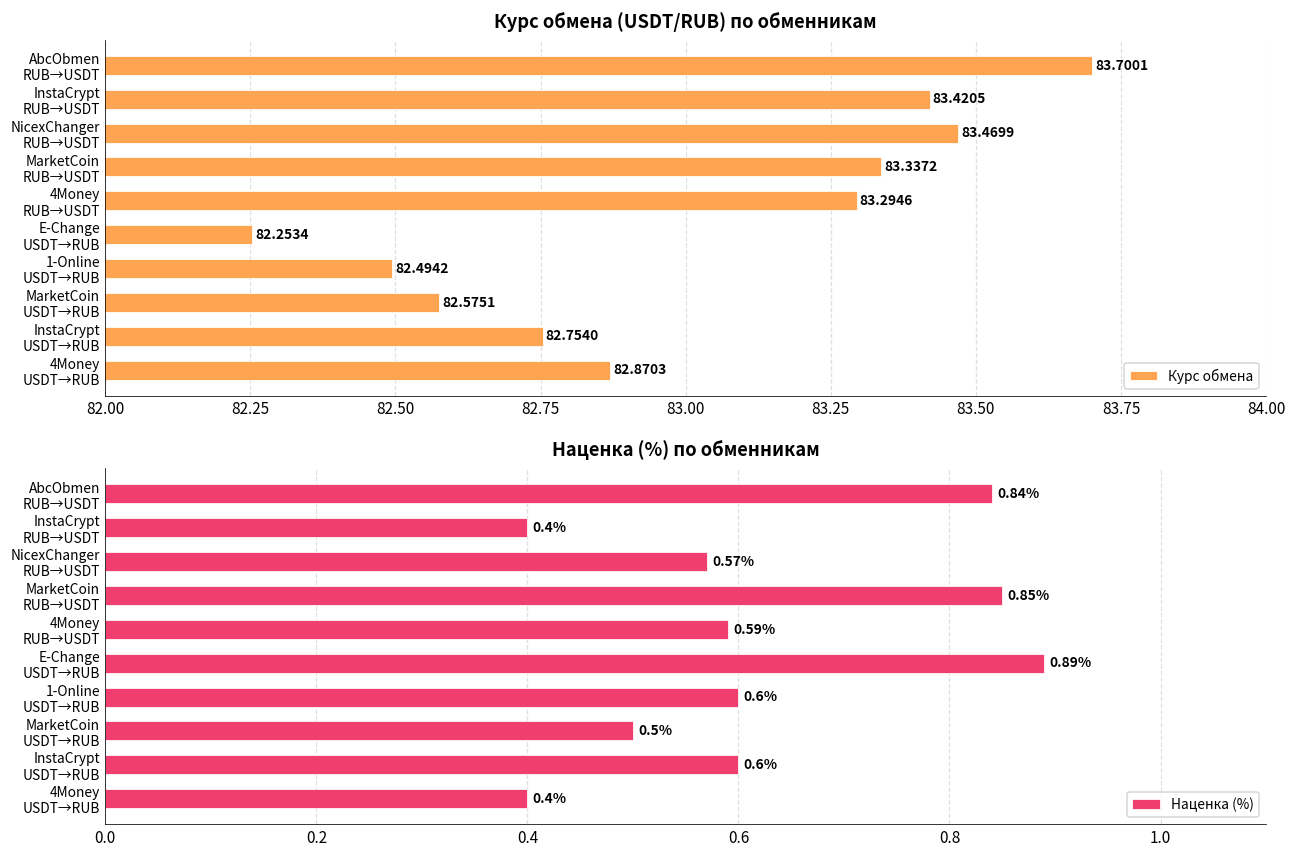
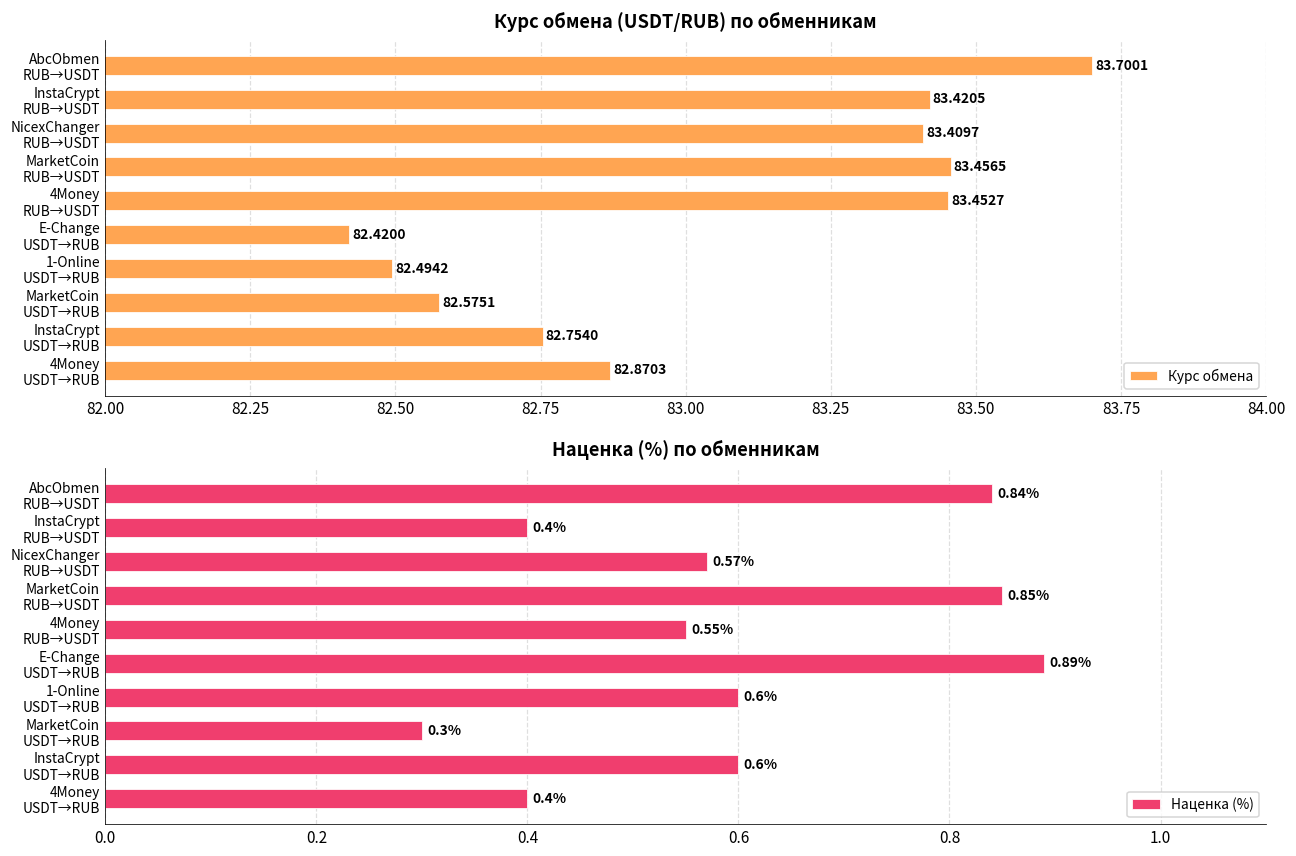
  {
    "Курс обмена (USDT/RUB) по обменникам": {
      "AbcObmen RUB→USDT": "83.7001",
      "InstaCrypt RUB→USDT": "83.4205",
-     "NicexChanger RUB→USDT": "83.4699",
-     "MarketCoin RUB→USDT": "83.3372",
-     "4Money RUB→USDT": "83.2946",
-     "E-Change USDT→RUB": "82.2534",
+     "NicexChanger RUB→USDT": "83.4097",
+     "MarketCoin RUB→USDT": "83.4565",
+     "4Money RUB→USDT": "83.4527",
+     "E-Change USDT→RUB": "82.4200",
      "1-Online USDT→RUB": "82.4942",
      "MarketCoin USDT→RUB": "82.5751",
      "InstaCrypt USDT→RUB": "82.7540",
      "4Money USDT→RUB": "82.8703"
    },
    "Наценка (%) по обменникам": {
      "AbcObmen RUB→USDT": "0.84%",
      "InstaCrypt RUB→USDT": "0.4%",
      "NicexChanger RUB→USDT": "0.57%",
      "MarketCoin RUB→USDT": "0.85%",
-     "4Money RUB→USDT": "0.59%",
+     "4Money RUB→USDT": "0.55%",
      "E-Change USDT→RUB": "0.89%",
      "1-Online USDT→RUB": "0.6%",
-     "MarketCoin USDT→RUB": "0.5%",
+     "MarketCoin USDT→RUB": "0.3%",
      "InstaCrypt USDT→RUB": "0.6%",
      "4Money USDT→RUB": "0.4%"
    }
  }
